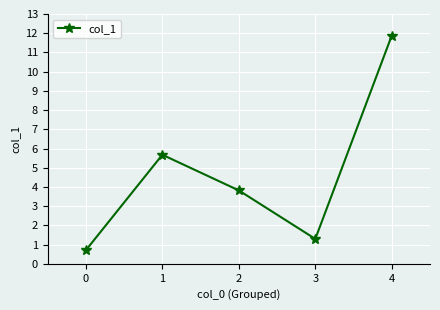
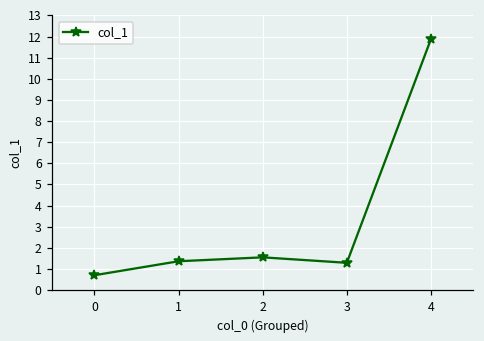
  {
    "0": 0.7,
-   "1": 5.7,
-   "2": 3.8,
+   "1": 1.4,
+   "2": 1.6,
    "3": 1.3,
    "4": 11.9
  }
